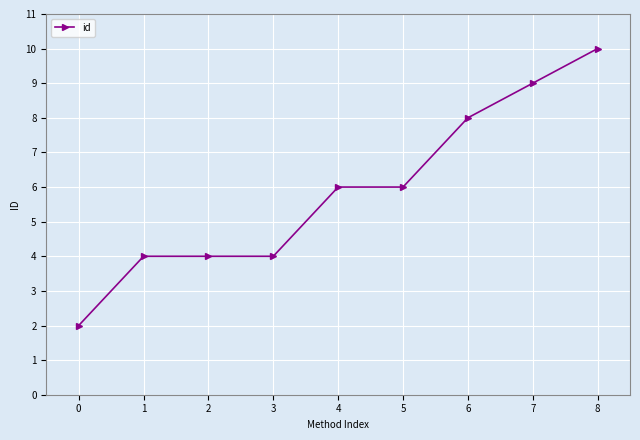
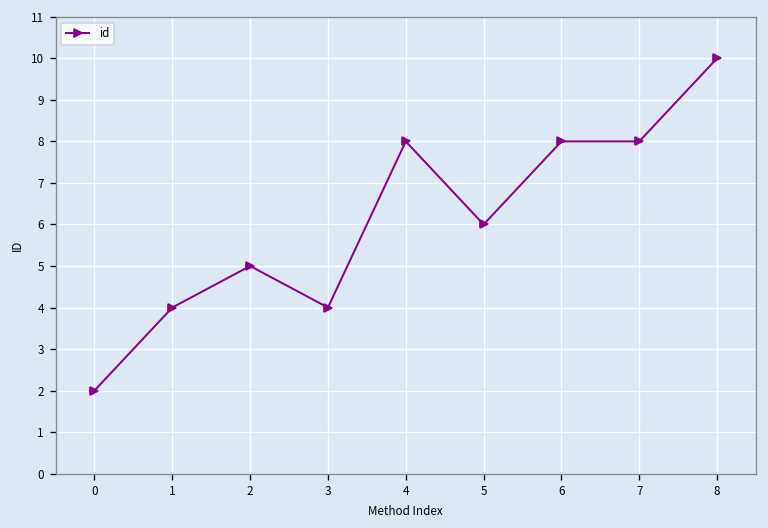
  {
    "0": 2,
    "1": 4,
-   "2": 4,
+   "2": 5,
    "3": 4,
-   "4": 6,
+   "4": 8,
    "5": 6,
    "6": 8,
-   "7": 9,
+   "7": 8,
    "8": 10
  }
